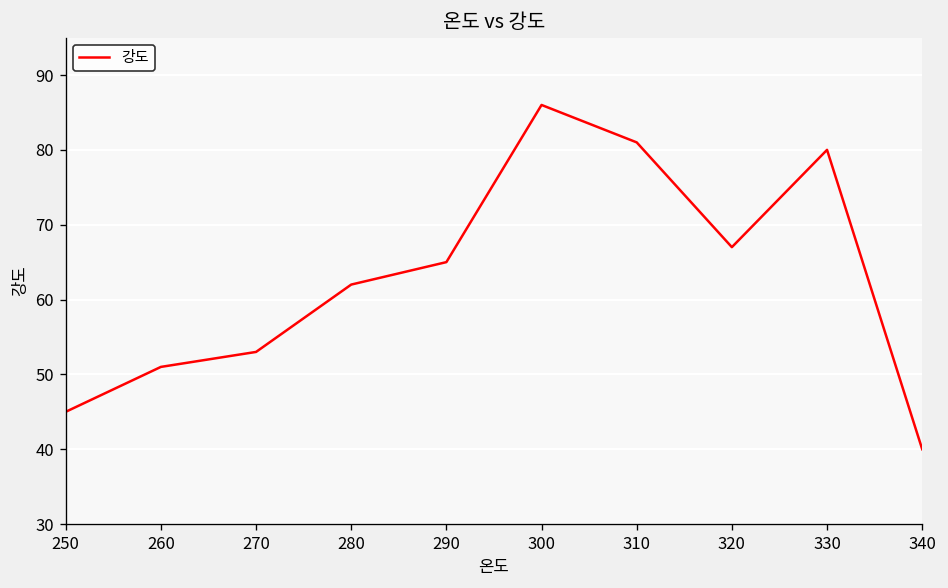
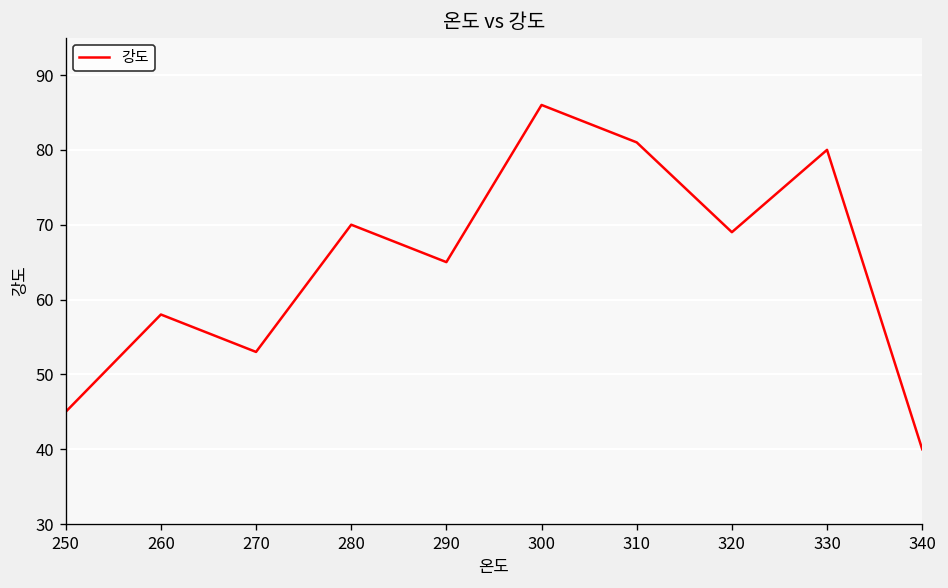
  {
    "250": 45,
-   "260": 51,
+   "260": 58,
    "270": 53,
-   "280": 62,
+   "280": 70,
    "290": 65,
    "300": 86,
    "310": 81,
-   "320": 67,
+   "320": 69,
    "330": 80,
    "340": 40
  }
